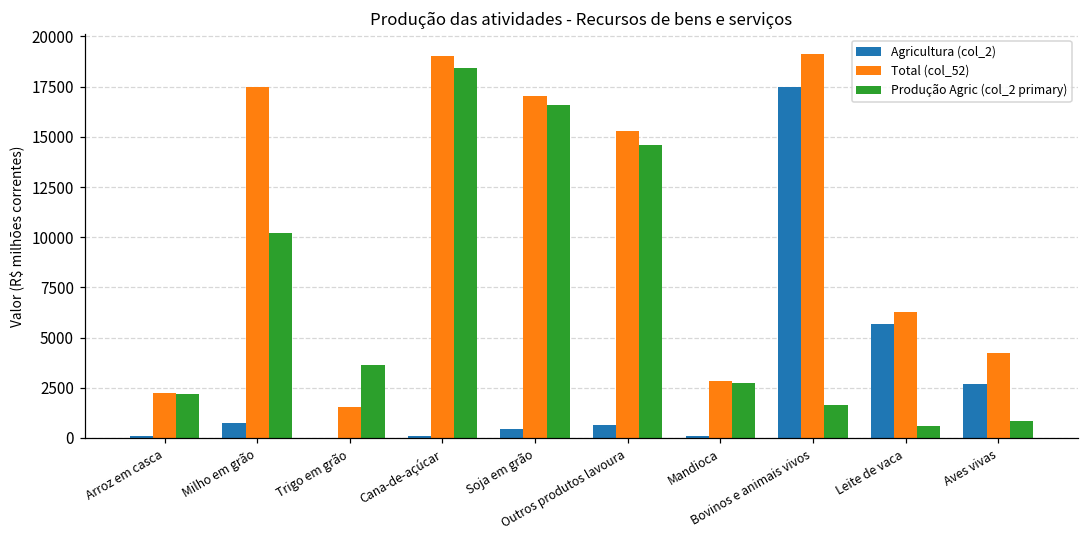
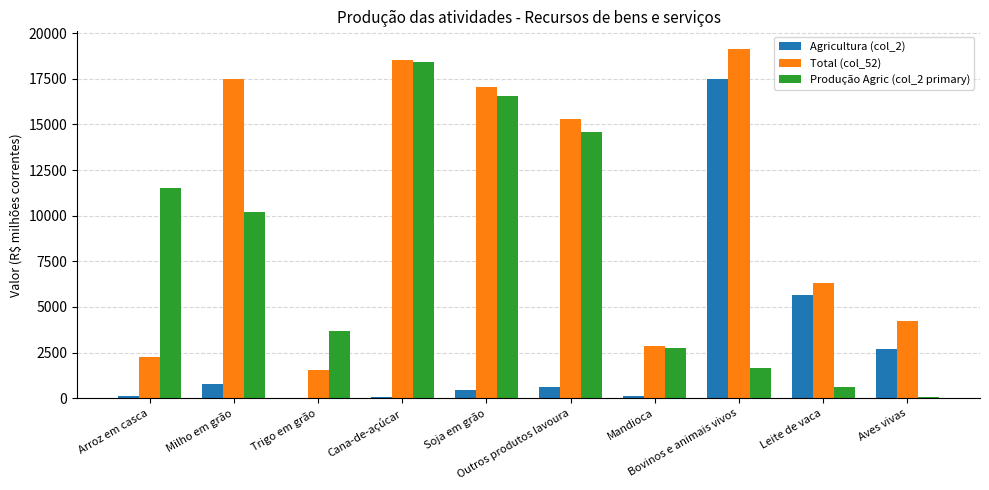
  {
    "Agricultura (col_2)": {
      "Milho em grão": 800,
      "Trigo em grão": 0,
      "Soja em grão": 500,
      "Outros produtos lavoura": 600,
      "Bovinos e animais vivos": 17500,
      "Leite de vaca": 5700,
      "Aves vivas": 2700
    },
    "Total (col_52)": {
      "Arroz em casca": 2300,
      "Milho em grão": 17500,
      "Trigo em grão": 1500,
-     "Cana-de-açúcar": 19000,
+     "Cana-de-açúcar": 18500,
      "Soja em grão": 17100,
      "Outros produtos lavoura": 15300,
      "Mandioca": 2900,
      "Bovinos e animais vivos": 19100,
      "Leite de vaca": 6300,
      "Aves vivas": 4300
    },
    "Produção Agric (col_2 primary)": {
-     "Arroz em casca": 2200,
+     "Arroz em casca": 11500,
      "Milho em grão": 10200,
      "Trigo em grão": 3700,
      "Cana-de-açúcar": 18400,
      "Soja em grão": 16600,
      "Outros produtos lavoura": 14600,
      "Mandioca": 2700,
      "Bovinos e animais vivos": 1600,
      "Leite de vaca": 600,
-     "Aves vivas": 800
+     "Aves vivas": 100
    }
  }
